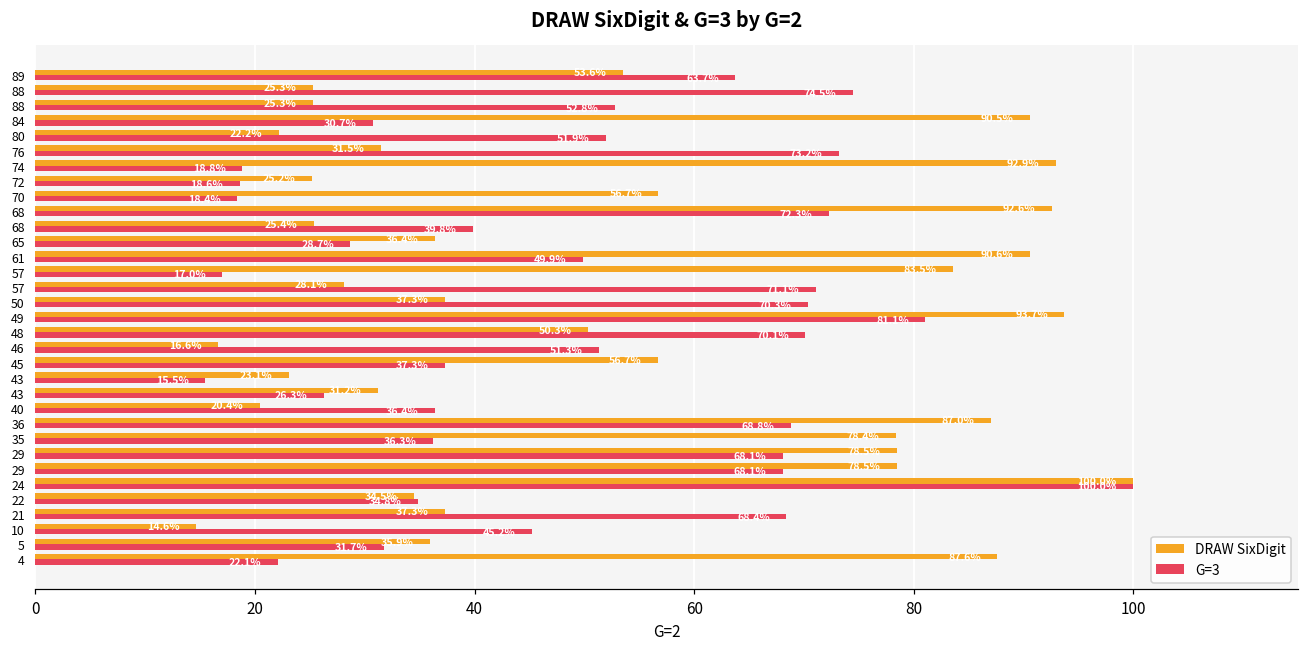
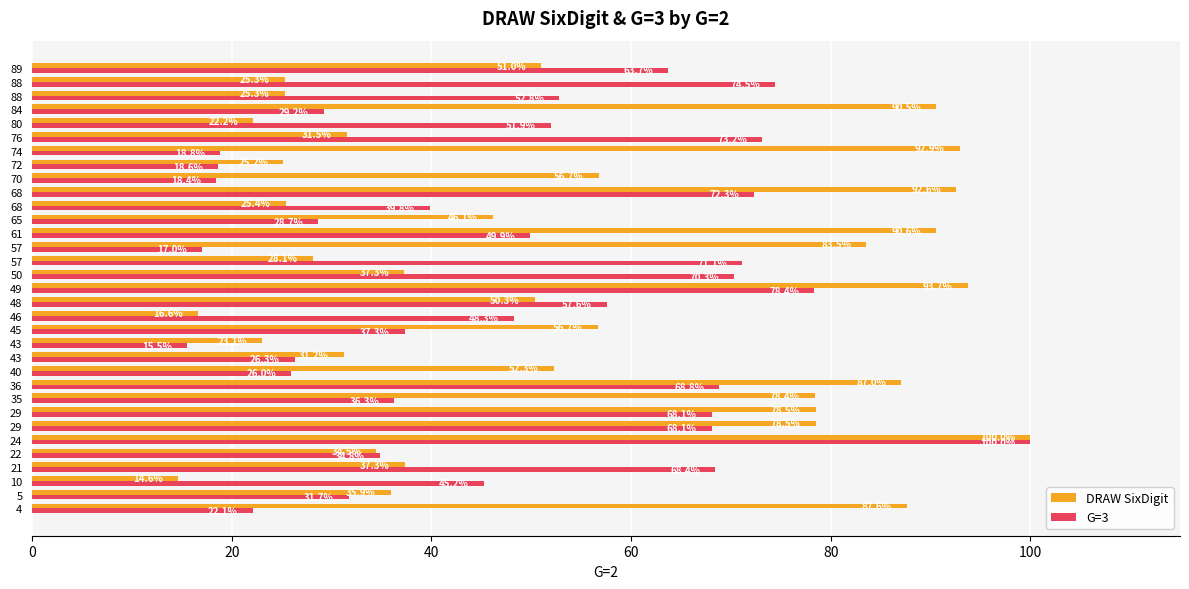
  {
    "DRAW SixDigit": {
-     "89": "53.6%",
+     "89": "51.0%",
      "80": "22.2%",
      "76": "31.5%",
-     "65": "36",
+     "65": "46",
      "50": "37.3%",
      "48": "50.3%",
      "46": "16.6%",
-     "40": "20",
+     "40": "52",
      "21": "37.3%",
      "10": "14.6%"
    },
    "G=3": {
-     "84": "30.7%",
+     "84": "29.2%",
      "74": "18.8%",
      "72": "18.6%",
      "70": "18.4%",
      "65": "28.7%",
      "61": "49.9%",
-     "49": "81.1%",
-     "48": "70",
-     "46": "51",
+     "49": "78.4%",
+     "48": "58",
+     "46": "48",
      "45": "37.3%",
-     "40": "36",
+     "40": "26",
      "36": "68.8%",
      "35": "36.3%",
      "22": "34.8%",
      "5": "31.7%",
      "4": "22.1%"
    }
  }
